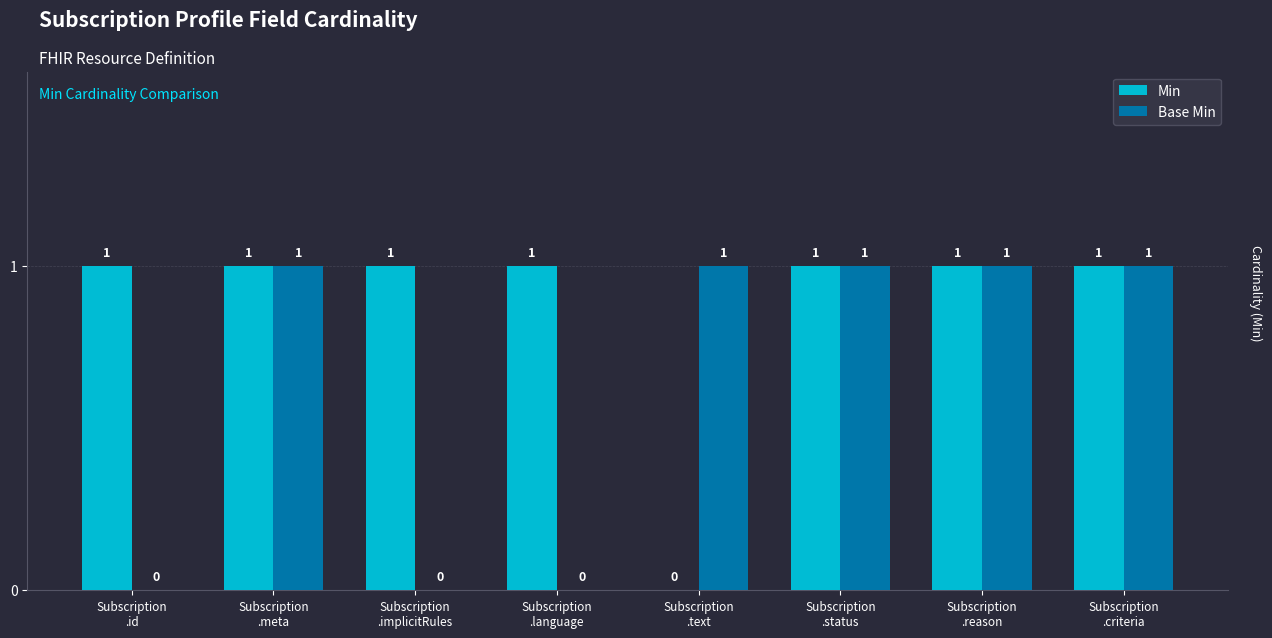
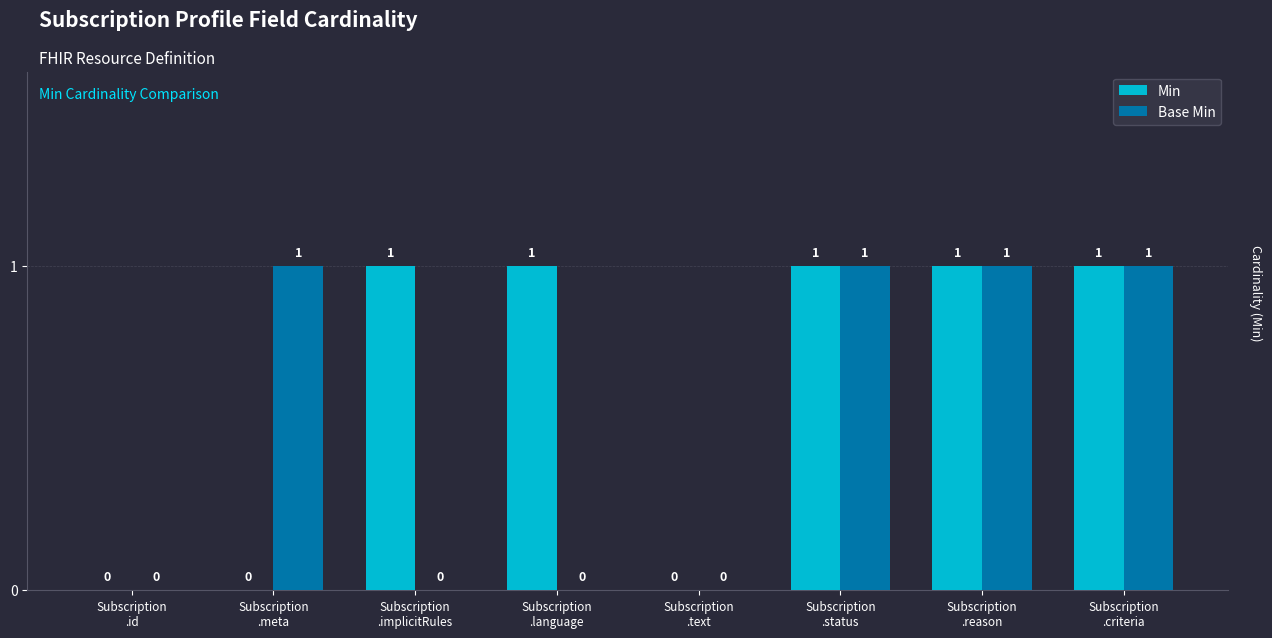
  {
    "Min": {
-     "Subscription .id": 1,
-     "Subscription .meta": 1,
+     "Subscription .id": 0,
+     "Subscription .meta": 0,
      "Subscription .implicitRules": 1,
      "Subscription .language": 1,
      "Subscription .text": 0,
      "Subscription .status": 1,
      "Subscription .reason": 1,
      "Subscription .criteria": 1
    },
    "Base Min": {
      "Subscription .id": 0,
      "Subscription .meta": 1,
      "Subscription .implicitRules": 0,
      "Subscription .language": 0,
-     "Subscription .text": 1,
+     "Subscription .text": 0,
      "Subscription .status": 1,
      "Subscription .reason": 1,
      "Subscription .criteria": 1
    }
  }
